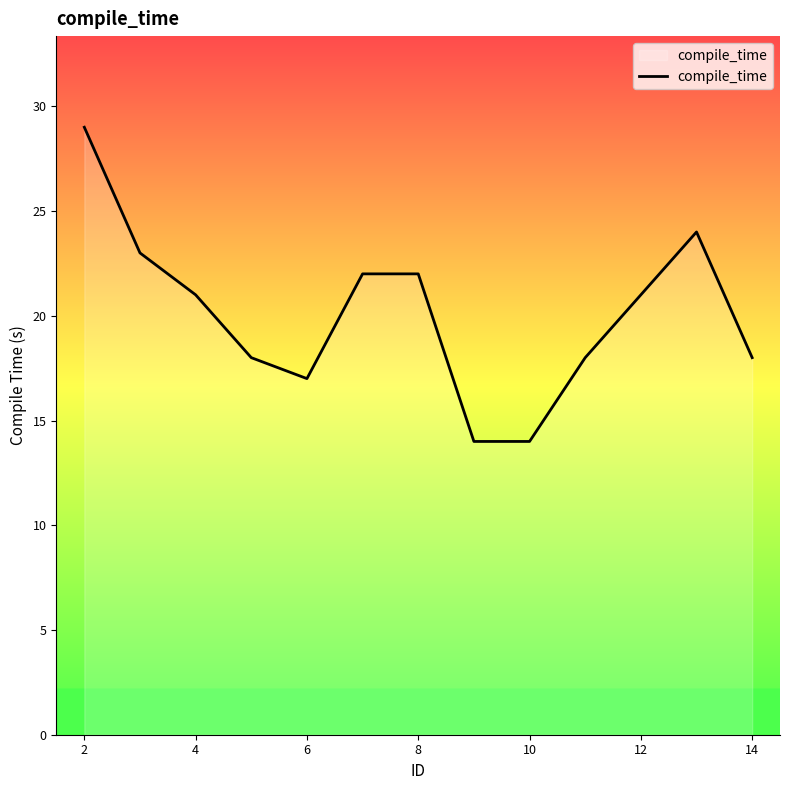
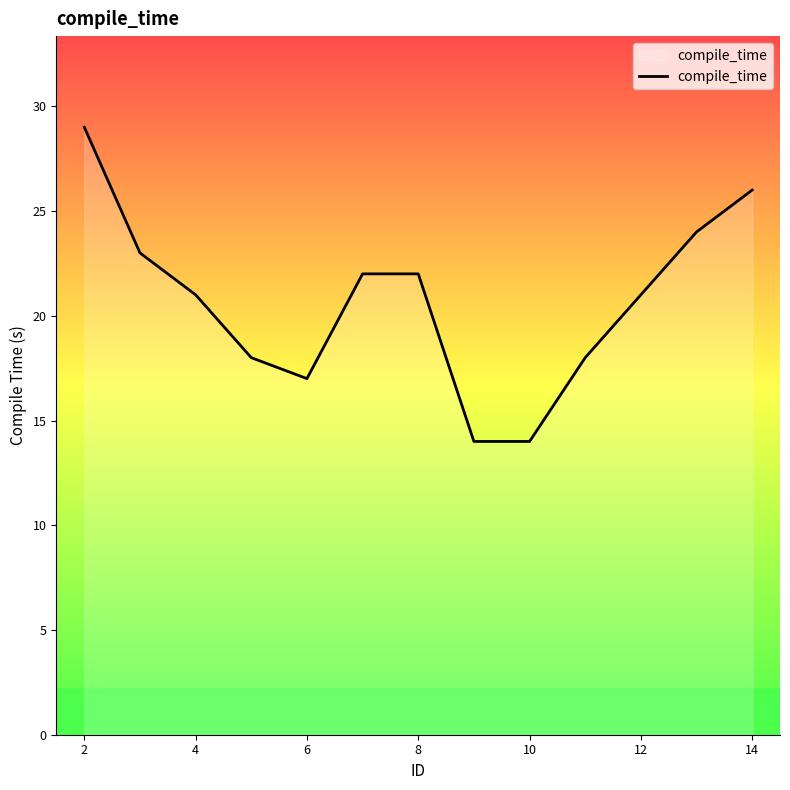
  {
    "2": 29,
    "4": 21,
    "6": 17,
    "8": 22,
    "10": 14,
    "12": 21,
-   "14": 18
+   "14": 26
  }
